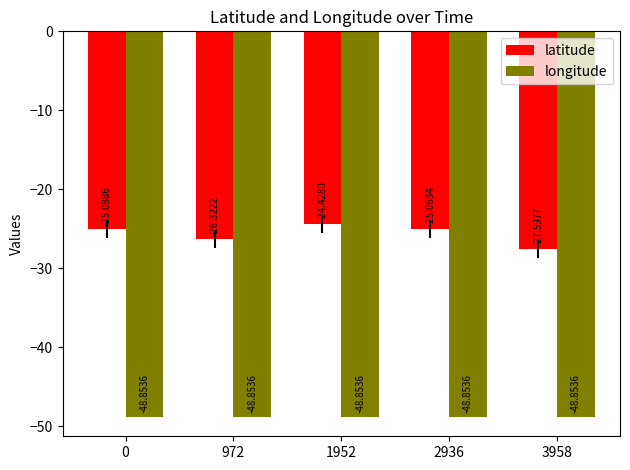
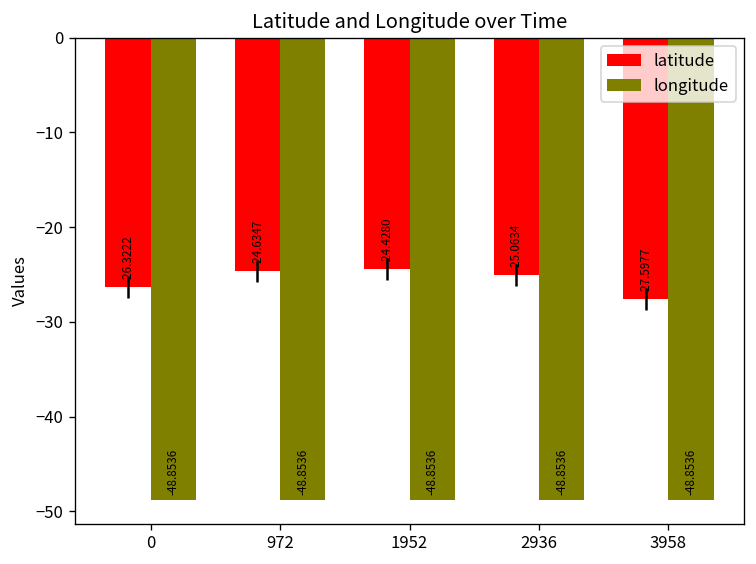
  {
    "latitude": {
-     "0": -25.0886,
-     "972": -26.3222,
+     "0": -26.3222,
+     "972": -24.6347,
      "1952": -24.4280,
      "2936": -25.0634,
      "3958": -27.5977
    },
    "longitude": {
      "0": -48.8536,
      "972": -48.8536,
      "1952": -48.8536,
      "2936": -48.8536,
      "3958": -48.8536
    }
  }
